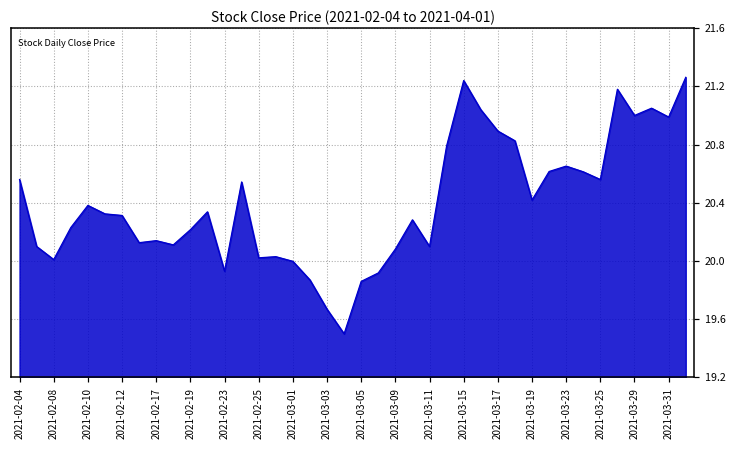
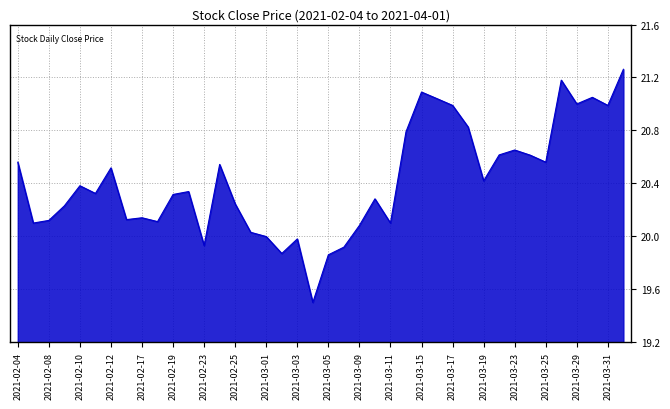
  {
    "2021-02-04": 20.56,
-   "2021-02-08": 20.01,
+   "2021-02-08": 20.12,
    "2021-02-10": 20.38,
-   "2021-02-12": 20.31,
+   "2021-02-12": 20.52,
    "2021-02-17": 20.14,
-   "2021-02-19": 20.22,
+   "2021-02-19": 20.32,
    "2021-02-23": 19.93,
-   "2021-02-25": 20.02,
+   "2021-02-25": 20.25,
    "2021-03-01": 20.00,
-   "2021-03-03": 19.67,
+   "2021-03-03": 19.98,
    "2021-03-05": 19.86,
    "2021-03-09": 20.08,
    "2021-03-11": 20.10,
-   "2021-03-15": 21.24,
-   "2021-03-17": 20.89,
+   "2021-03-15": 21.09,
+   "2021-03-17": 20.99,
    "2021-03-19": 20.42,
    "2021-03-23": 20.65,
    "2021-03-25": 20.56,
    "2021-03-29": 21.00,
    "2021-03-31": 20.99
  }
